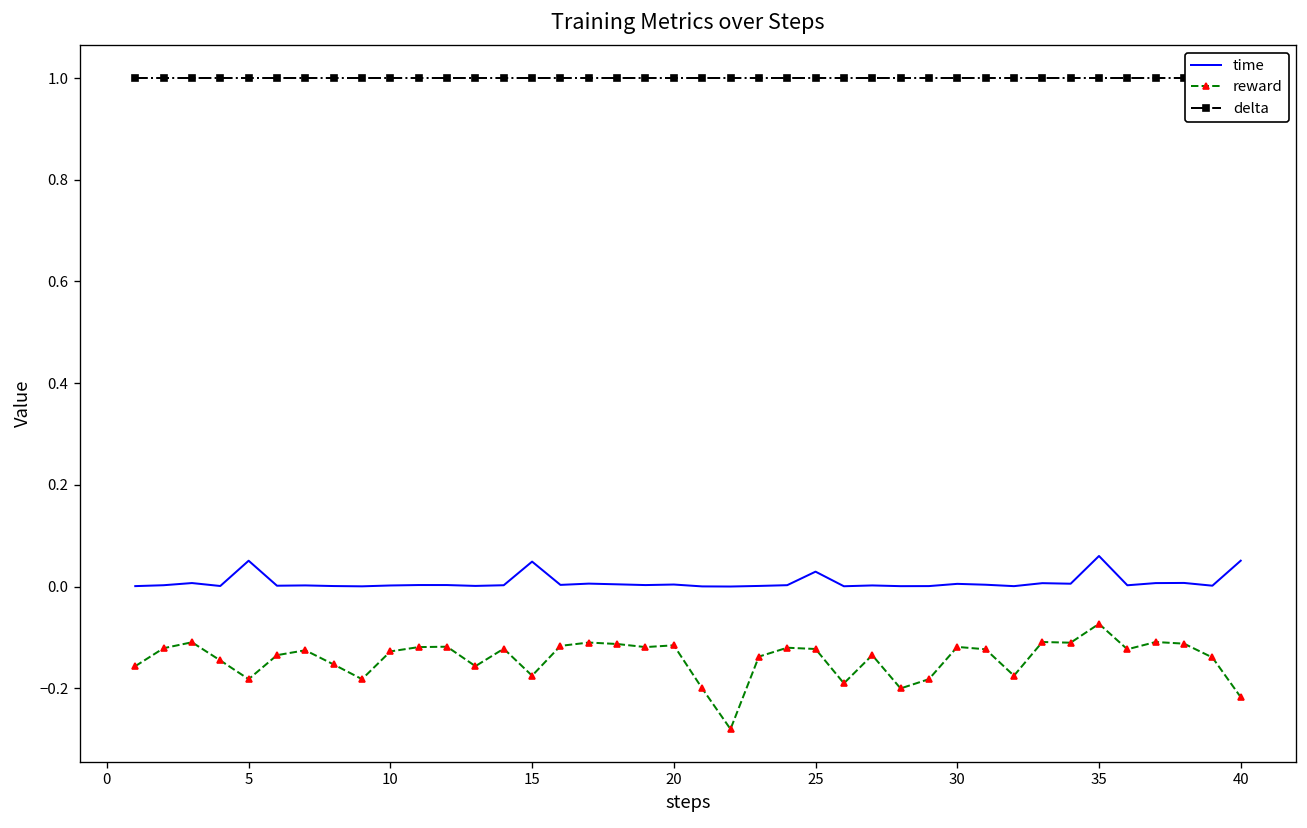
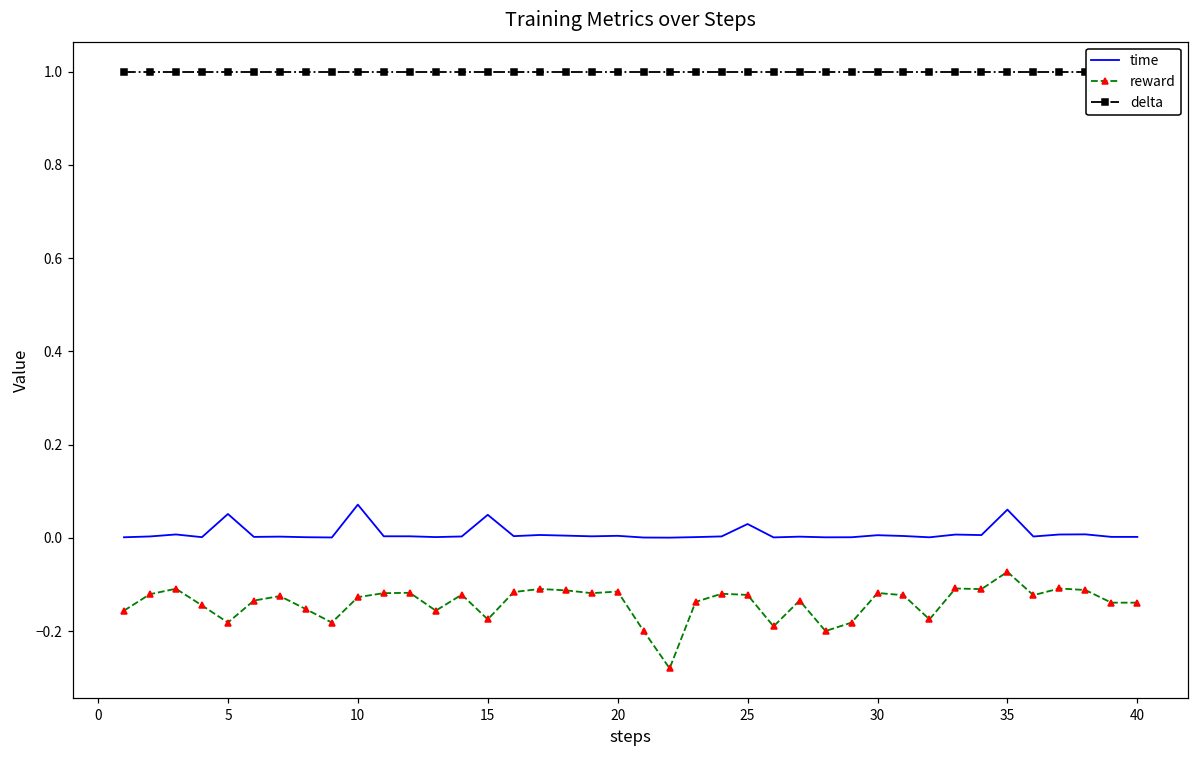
  {
    "time": {
      "5": 0.05,
-     "10": 0.00,
+     "10": 0.07,
      "15": 0.05,
      "20": 0.00,
      "25": 0.03,
      "30": 0.01,
      "35": 0.06,
-     "40": 0.05
+     "40": 0.00
    },
    "reward": {
      "5": -0.18,
      "10": -0.13,
      "15": -0.17,
      "20": -0.12,
      "25": -0.12,
      "30": -0.12,
      "35": -0.07,
-     "40": -0.22
+     "40": -0.14
    },
    "delta": {
      "5": 1.00,
      "10": 1.00,
      "15": 1.00,
      "20": 1.00,
      "25": 1.00,
      "30": 1.00,
      "35": 1.00
    }
  }
